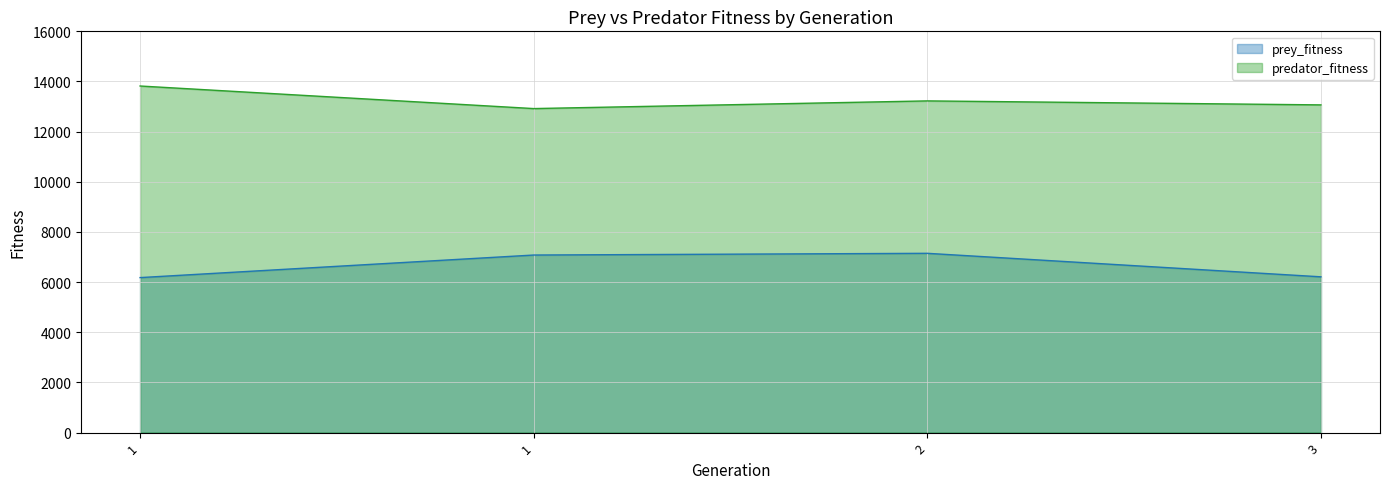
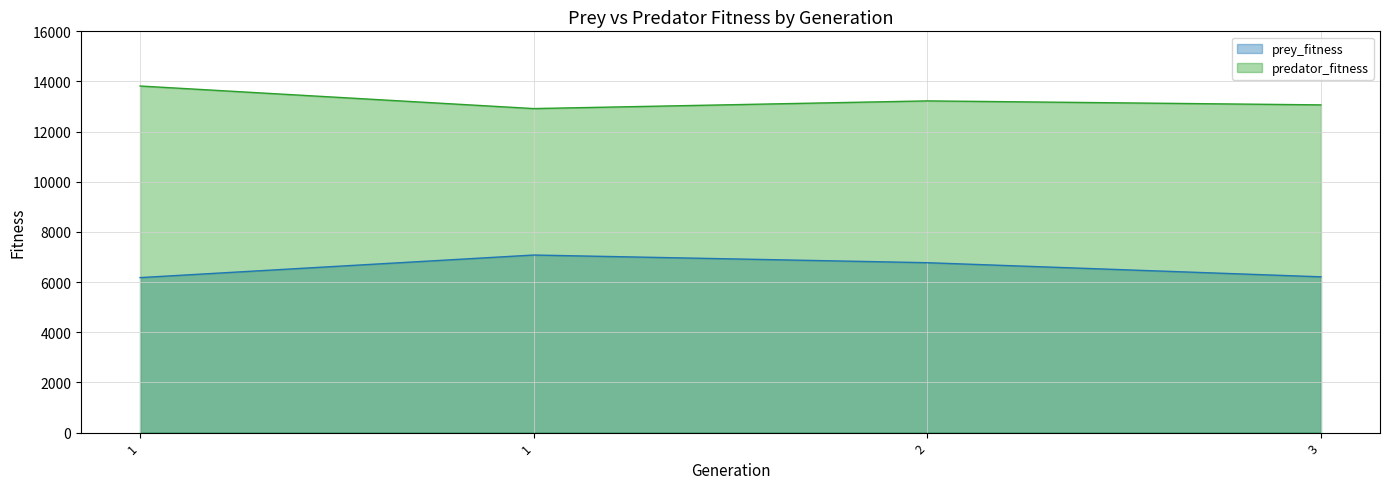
  {
    "prey_fitness": {
-     "2": 7100,
+     "2": 6800,
      "3": 6200
    },
    "predator_fitness": {
      "2": 13200,
      "3": 13100
    }
  }
